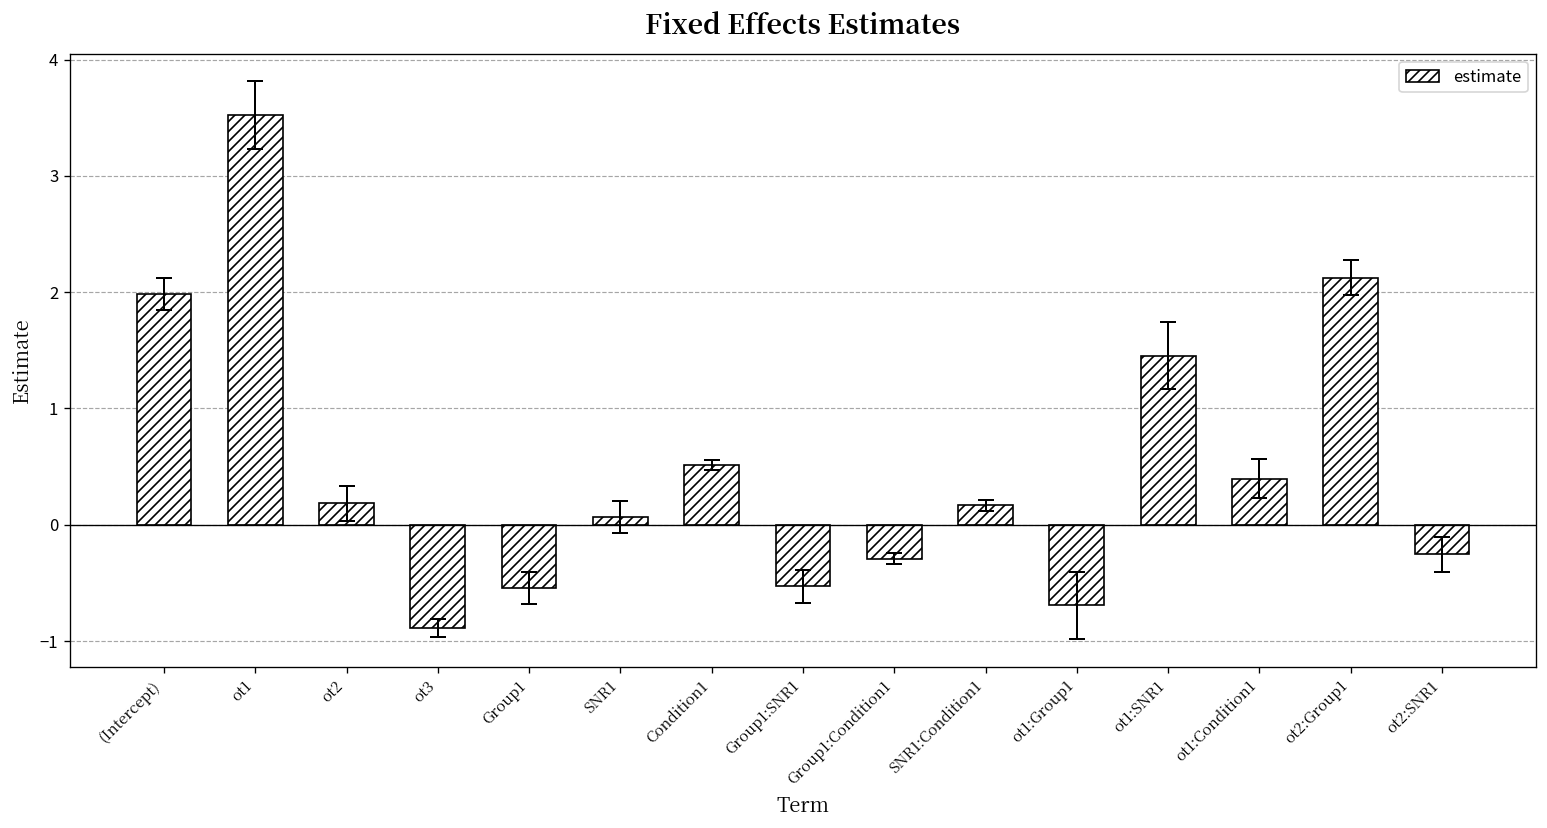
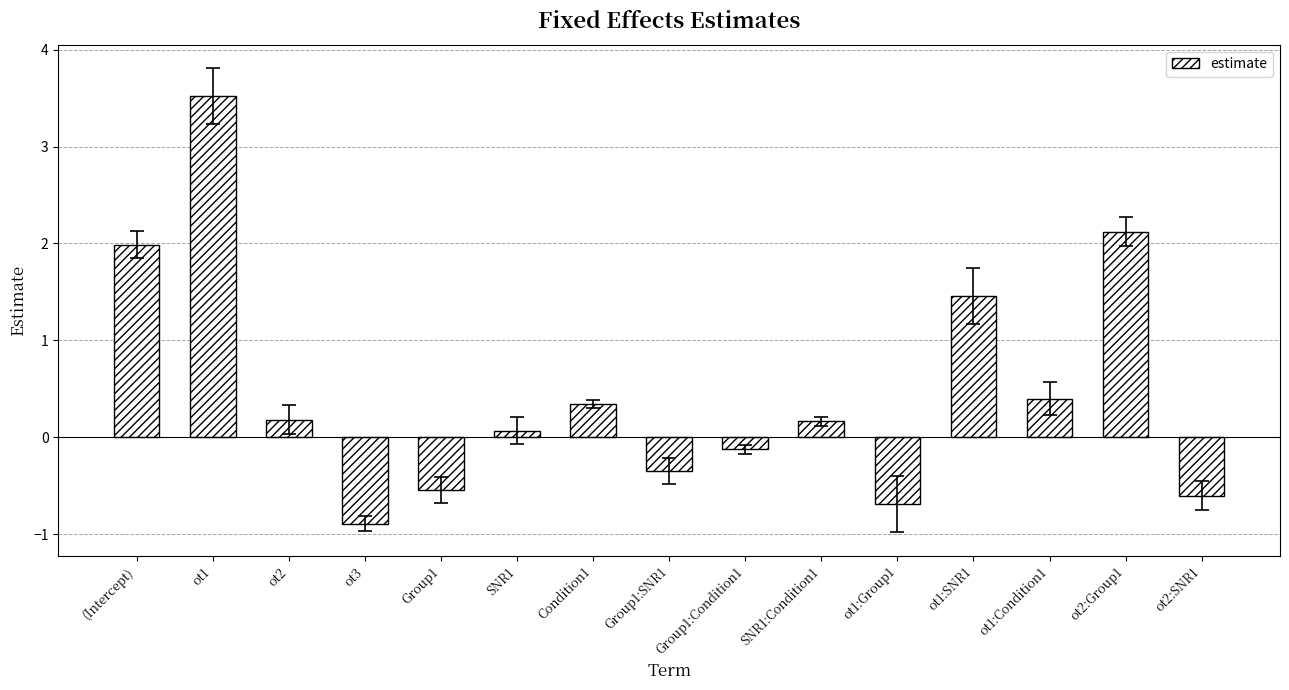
  {
    "estimate": {
      "(Intercept)": 2.0,
      "ot1": 3.5,
      "ot2": 0.2,
      "ot3": -0.9,
      "Group1": -0.5,
      "SNR1": 0.1,
-     "Condition1": 0.5,
-     "Group1:SNR1": -0.5,
-     "Group1:Condition1": -0.3,
+     "Condition1": 0.3,
+     "Group1:SNR1": -0.3,
+     "Group1:Condition1": -0.1,
      "SNR1:Condition1": 0.2,
      "ot1:Group1": -0.7,
      "ot1:SNR1": 1.5,
      "ot1:Condition1": 0.4,
      "ot2:Group1": 2.1,
-     "ot2:SNR1": -0.3
+     "ot2:SNR1": -0.6
    }
  }
